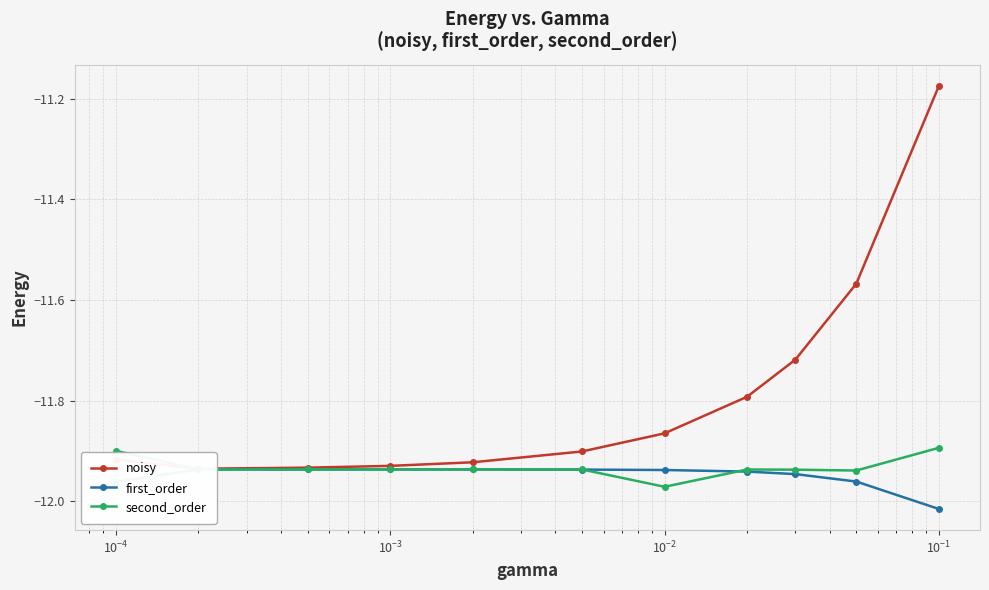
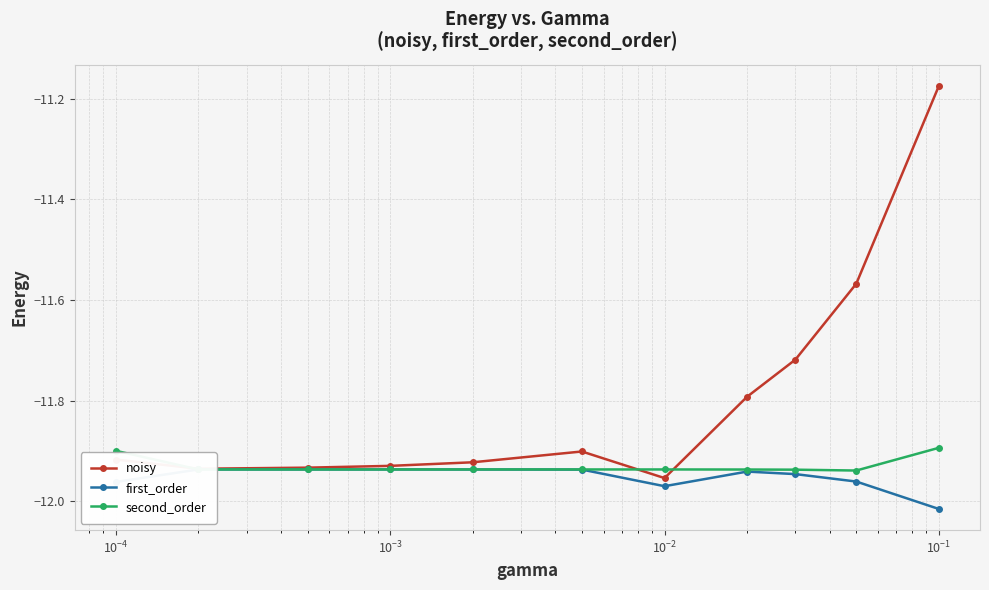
  {
    "noisy": {
      "10^-3": -11.93,
-     "10^-2": -11.86,
+     "10^-2": -11.95,
      "10^-1": -11.17
    },
    "first_order": {
-     "10^-2": -11.94,
+     "10^-2": -11.97,
      "10^-1": -12.02
    },
    "second_order": {
      "10^-4": -11.90,
-     "10^-2": -11.97,
+     "10^-2": -11.94,
      "10^-1": -11.89
    }
  }
